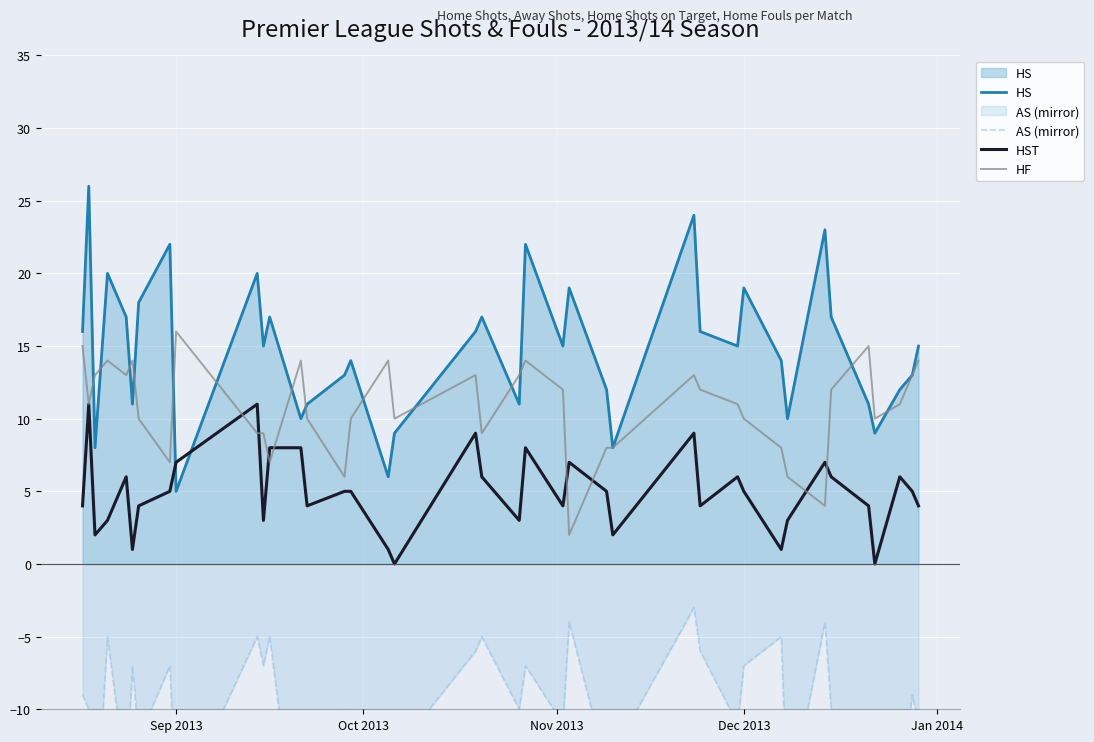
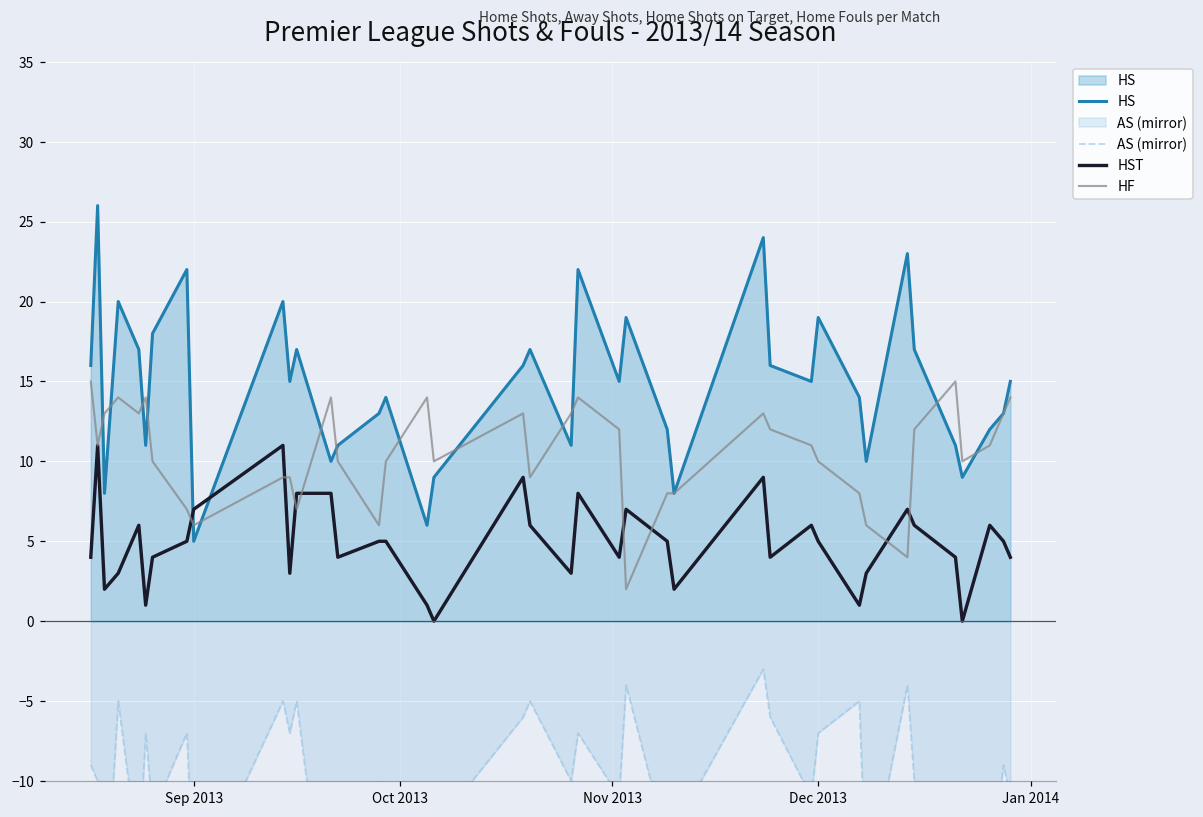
  {
    "HST": {
      "Sep 2013": 7,
      "Dec 2013": 5
    },
    "HF": {
-     "Sep 2013": 16,
+     "Sep 2013": 6,
      "Dec 2013": 10
    }
  }
